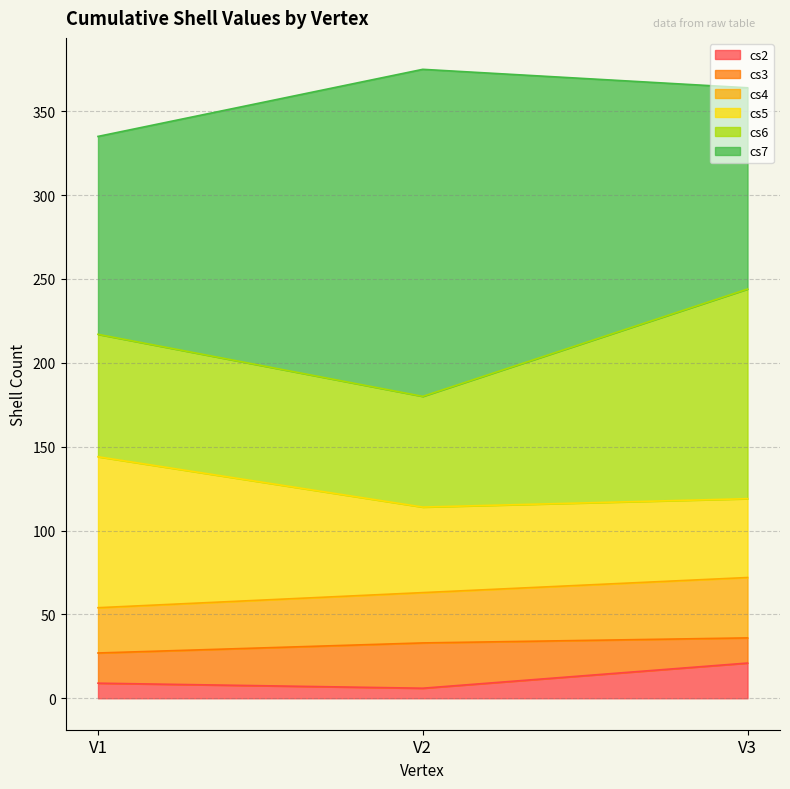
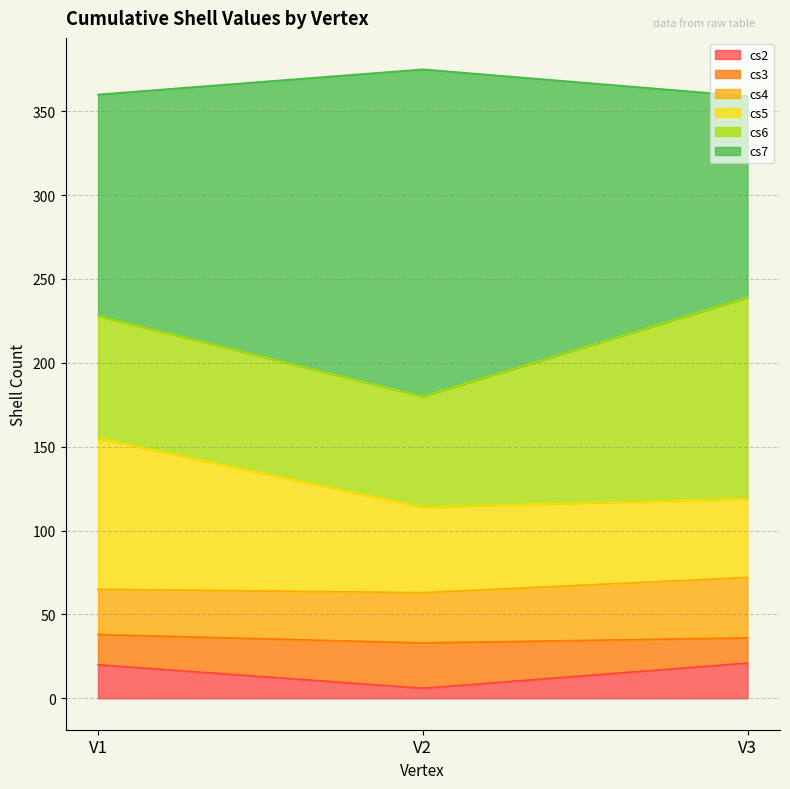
  {
    "cs2": {
-     "V1": 9,
+     "V1": 20,
      "V2": 6,
      "V3": 21
    },
    "cs6": {
      "V1": 73,
      "V2": 66,
-     "V3": 125
+     "V3": 120
    },
    "cs7": {
-     "V1": 118,
+     "V1": 132,
      "V2": 195
    }
  }
